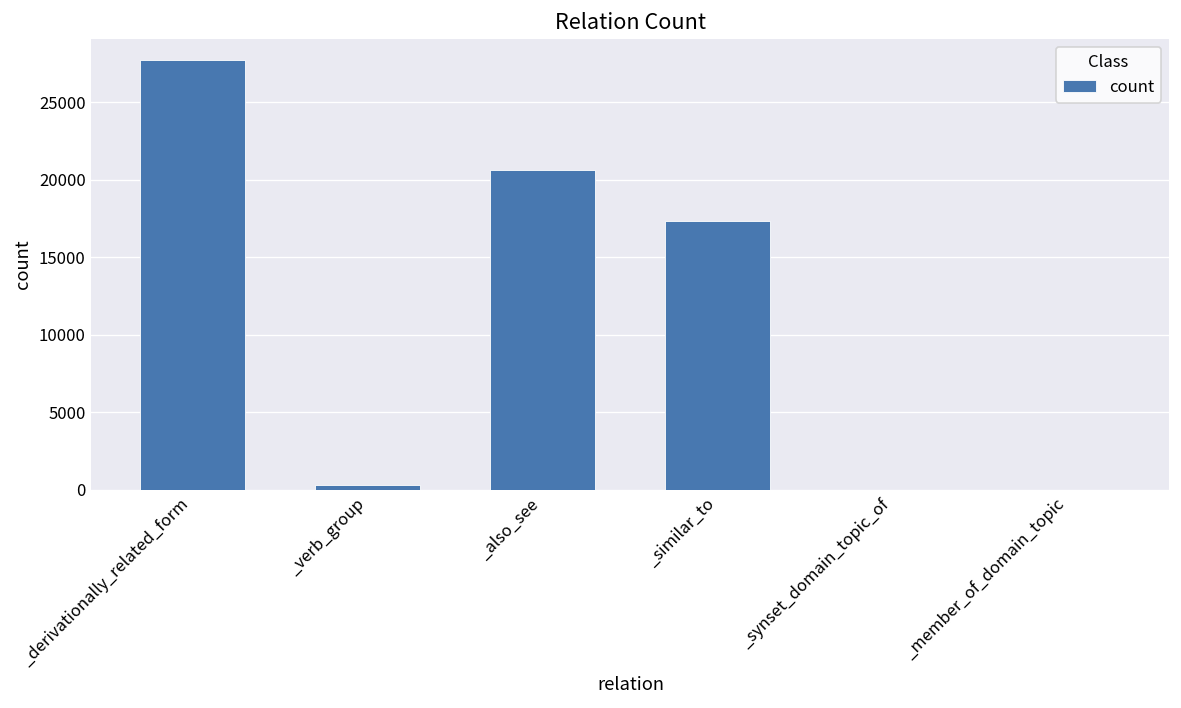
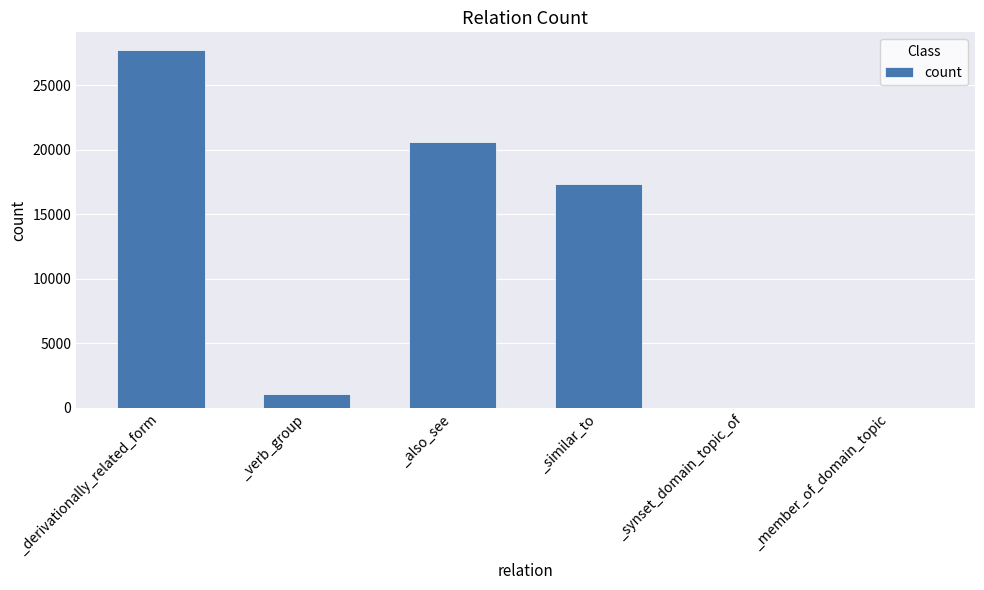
  {
    "_derivationally_related_form": 27700,
-   "_verb_group": 300,
+   "_verb_group": 1100,
    "_also_see": 20600,
    "_similar_to": 17300
  }
